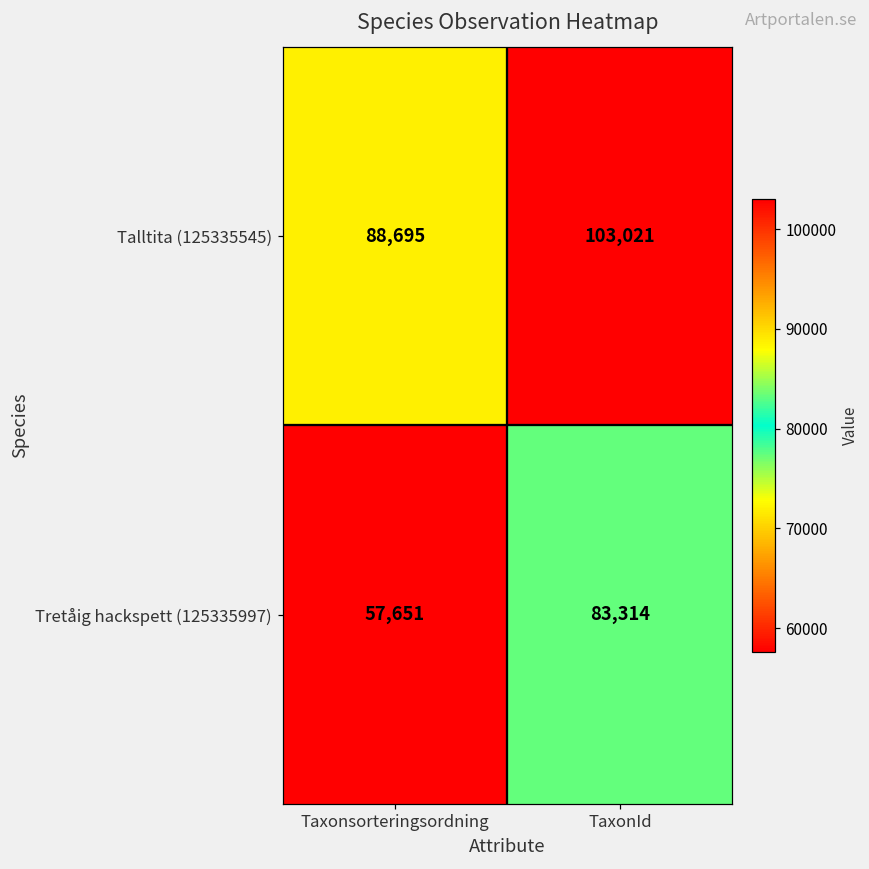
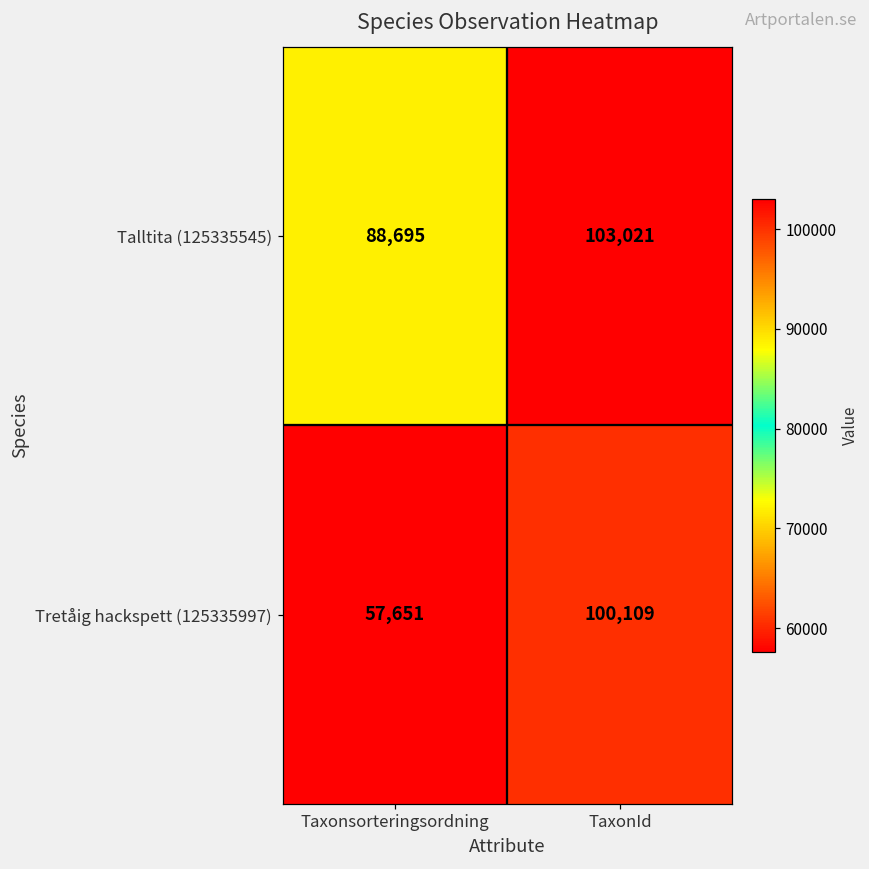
  {
    "Talltita (125335545)": {
      "Taxonsorteringsordning": "88,695",
      "TaxonId": "103,021"
    },
    "Tretåig hackspett (125335997)": {
      "Taxonsorteringsordning": "57,651",
-     "TaxonId": "83,314"
+     "TaxonId": "100,109"
    }
  }
